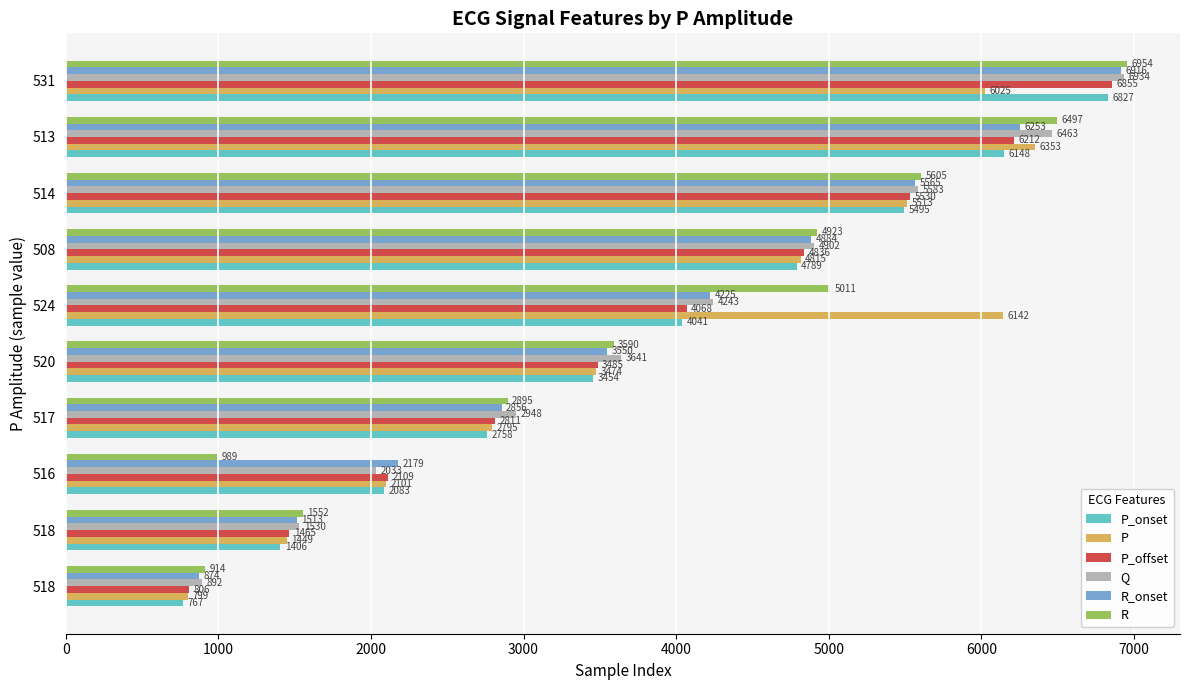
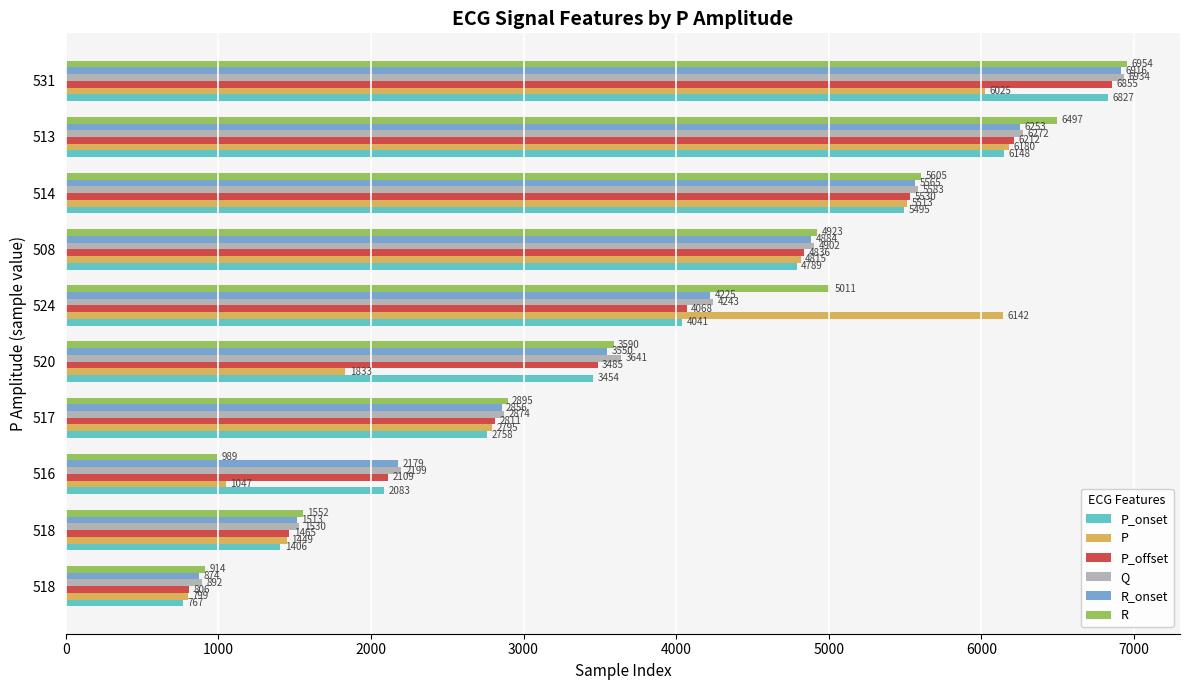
  {
    "P": {
      "531": 6025,
-     "513": 6353,
+     "513": 6180,
      "524": 6142,
-     "520": 3474,
-     "516": 2101
+     "520": 1833,
+     "516": 1047
    },
    "P_offset": {
      "531": 6855,
      "513": 6212,
      "524": 4068
    },
    "Q": {
-     "513": 6463,
+     "513": 6272,
      "520": 3641,
-     "517": 2948,
-     "516": 2033
+     "517": 2874,
+     "516": 2199
    },
    "R": {
      "513": 6497,
      "524": 5011,
      "516": 989
    }
  }
